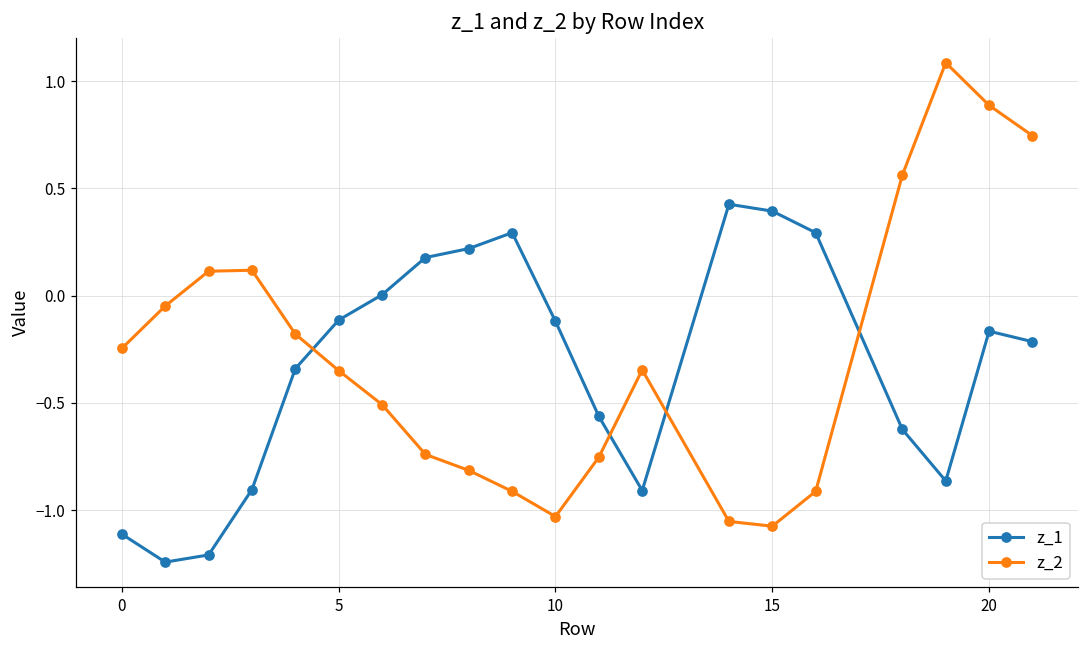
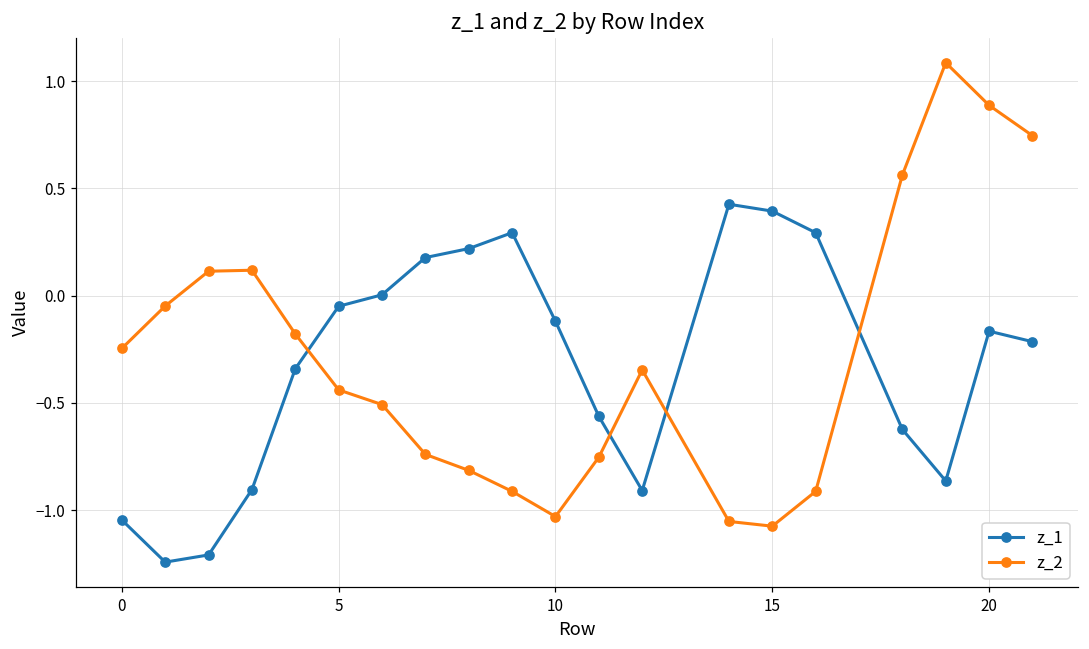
  {
    "z_1": {
-     "0": -1.11,
-     "5": -0.11,
+     "0": -1.05,
+     "5": -0.05,
      "10": -0.12,
      "15": 0.39,
      "20": -0.17
    },
    "z_2": {
      "0": -0.25,
-     "5": -0.35,
+     "5": -0.44,
      "10": -1.03,
      "15": -1.08,
      "20": 0.89
    }
  }
